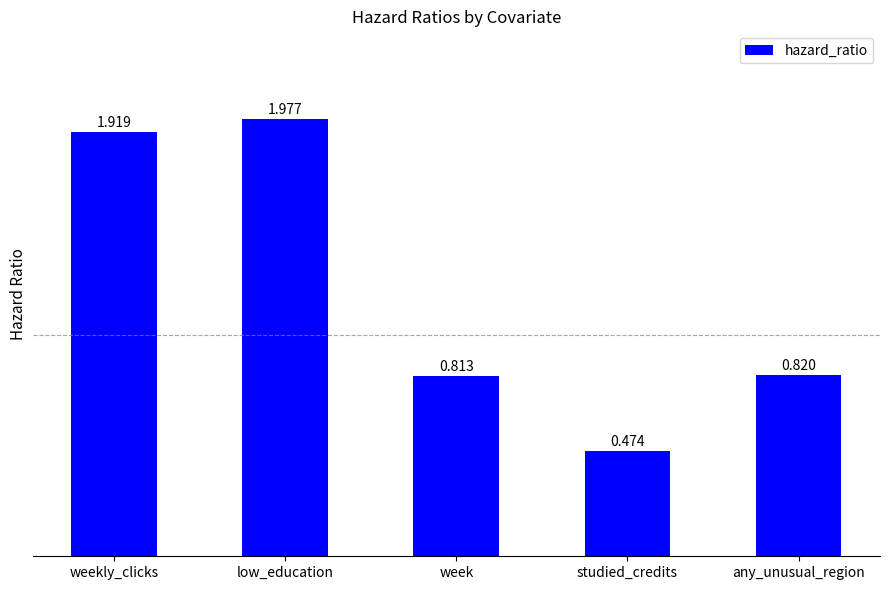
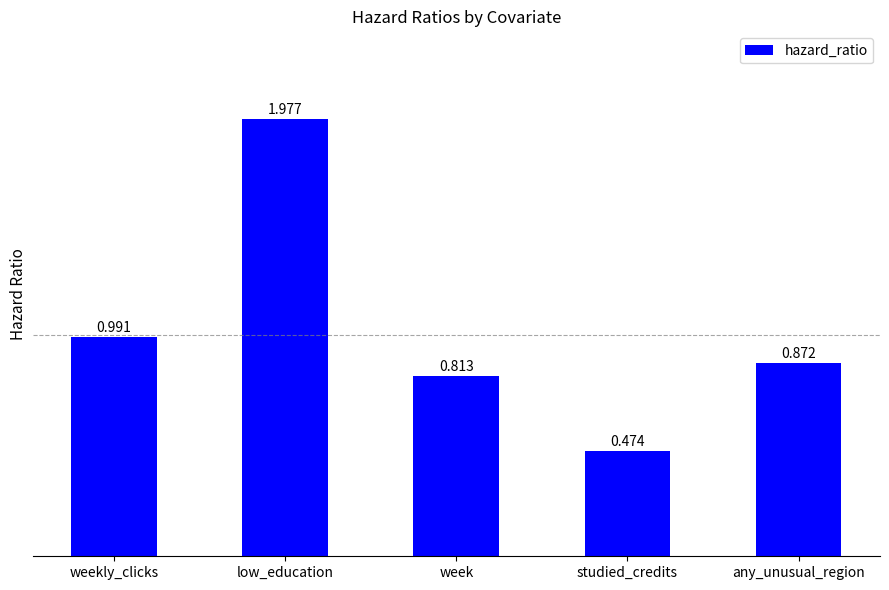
  {
-   "weekly_clicks": 1.919,
+   "weekly_clicks": 0.991,
    "low_education": 1.977,
    "week": 0.813,
    "studied_credits": 0.474,
-   "any_unusual_region": 0.820
+   "any_unusual_region": 0.872
  }
